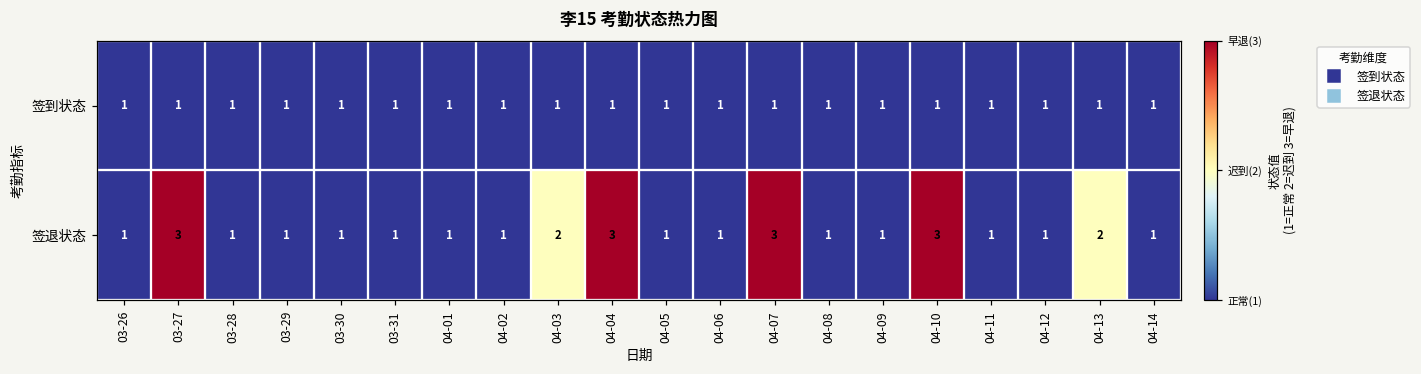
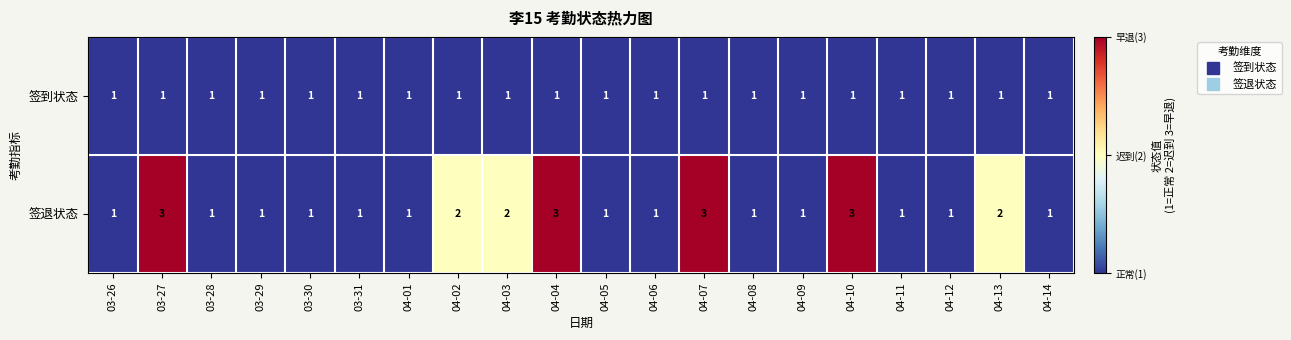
  {
    "签到状态": {
      "03-26": 1,
      "03-27": 1,
      "03-28": 1,
      "03-29": 1,
      "03-30": 1,
      "03-31": 1,
      "04-01": 1,
      "04-02": 1,
      "04-03": 1,
      "04-04": 1,
      "04-05": 1,
      "04-06": 1,
      "04-07": 1,
      "04-08": 1,
      "04-09": 1,
      "04-10": 1,
      "04-11": 1,
      "04-12": 1,
      "04-13": 1,
      "04-14": 1
    },
    "签退状态": {
      "03-26": 1,
      "03-27": 3,
      "03-28": 1,
      "03-29": 1,
      "03-30": 1,
      "03-31": 1,
      "04-01": 1,
-     "04-02": 1,
+     "04-02": 2,
      "04-03": 2,
      "04-04": 3,
      "04-05": 1,
      "04-06": 1,
      "04-07": 3,
      "04-08": 1,
      "04-09": 1,
      "04-10": 3,
      "04-11": 1,
      "04-12": 1,
      "04-13": 2,
      "04-14": 1
    }
  }
